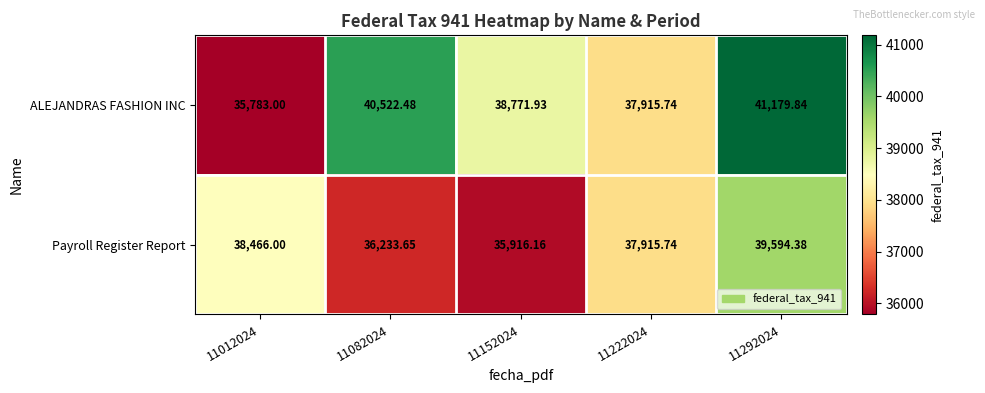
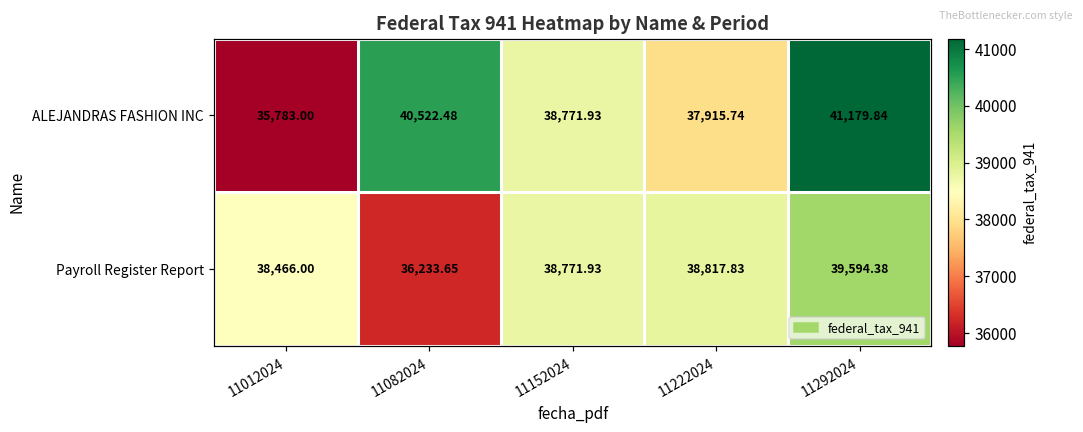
  {
    "ALEJANDRAS FASHION INC": {
      "11012024": "35,783.00",
      "11082024": "40,522.48",
      "11152024": "38,771.93",
      "11222024": "37,915.74",
      "11292024": "41,179.84"
    },
    "Payroll Register Report": {
      "11012024": "38,466.00",
      "11082024": "36,233.65",
-     "11152024": "35,916.16",
-     "11222024": "37,915.74",
+     "11152024": "38,771.93",
+     "11222024": "38,817.83",
      "11292024": "39,594.38"
    }
  }
